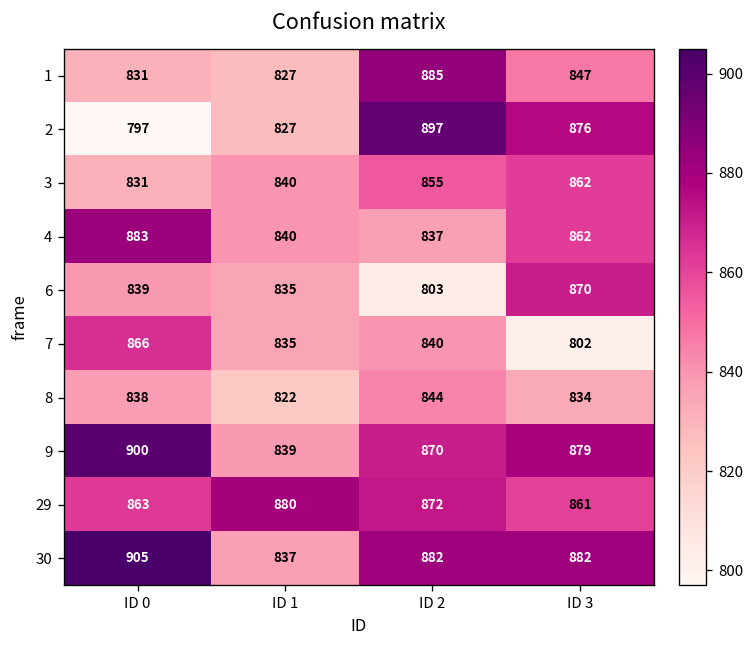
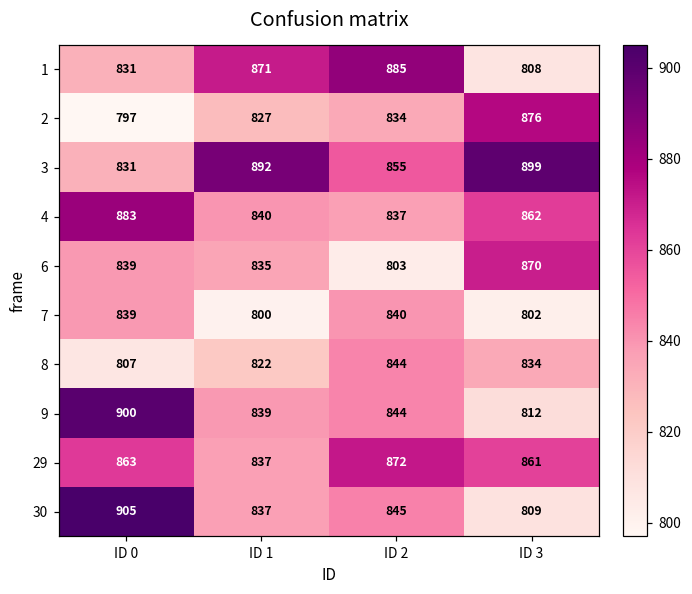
  {
    "1": {
      "ID 0": 831,
-     "ID 1": 827,
+     "ID 1": 871,
      "ID 2": 885,
-     "ID 3": 847
+     "ID 3": 808
    },
    "2": {
      "ID 0": 797,
      "ID 1": 827,
-     "ID 2": 897,
+     "ID 2": 834,
      "ID 3": 876
    },
    "3": {
      "ID 0": 831,
-     "ID 1": 840,
+     "ID 1": 892,
      "ID 2": 855,
-     "ID 3": 862
+     "ID 3": 899
    },
    "4": {
      "ID 0": 883,
      "ID 1": 840,
      "ID 2": 837,
      "ID 3": 862
    },
    "6": {
      "ID 0": 839,
      "ID 1": 835,
      "ID 2": 803,
      "ID 3": 870
    },
    "7": {
-     "ID 0": 866,
-     "ID 1": 835,
+     "ID 0": 839,
+     "ID 1": 800,
      "ID 2": 840,
      "ID 3": 802
    },
    "8": {
-     "ID 0": 838,
+     "ID 0": 807,
      "ID 1": 822,
      "ID 2": 844,
      "ID 3": 834
    },
    "9": {
      "ID 0": 900,
      "ID 1": 839,
-     "ID 2": 870,
-     "ID 3": 879
+     "ID 2": 844,
+     "ID 3": 812
    },
    "29": {
      "ID 0": 863,
-     "ID 1": 880,
+     "ID 1": 837,
      "ID 2": 872,
      "ID 3": 861
    },
    "30": {
      "ID 0": 905,
      "ID 1": 837,
-     "ID 2": 882,
-     "ID 3": 882
+     "ID 2": 845,
+     "ID 3": 809
    }
  }
